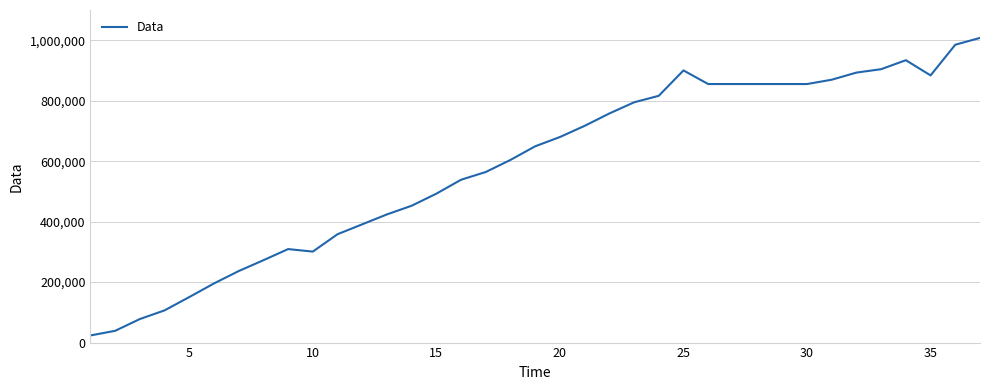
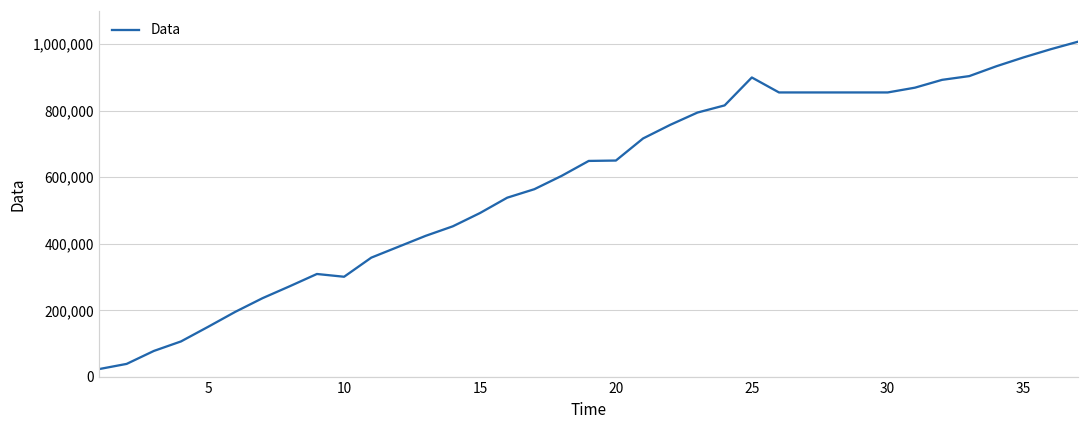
  {
    "5": "150,000",
    "10": "300,000",
    "15": "490,000",
-   "20": "680,000",
+   "20": "650,000",
    "25": "900,000",
    "30": "860,000",
-   "35": "880,000"
+   "35": "960,000"
  }
